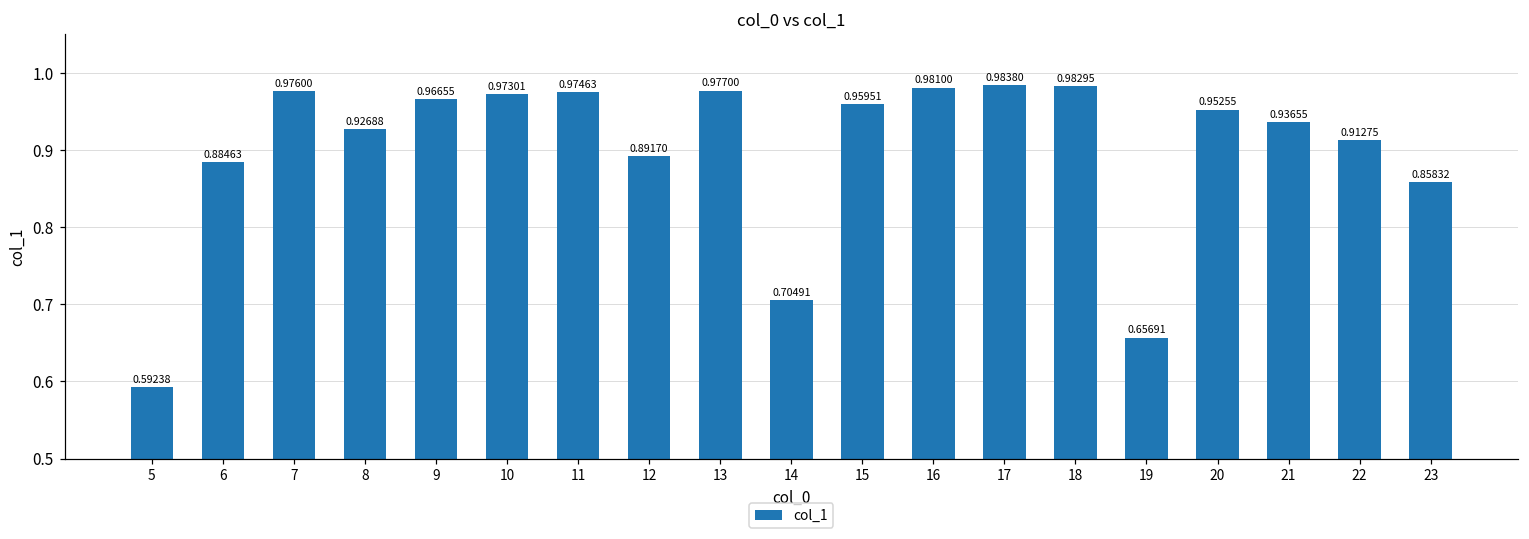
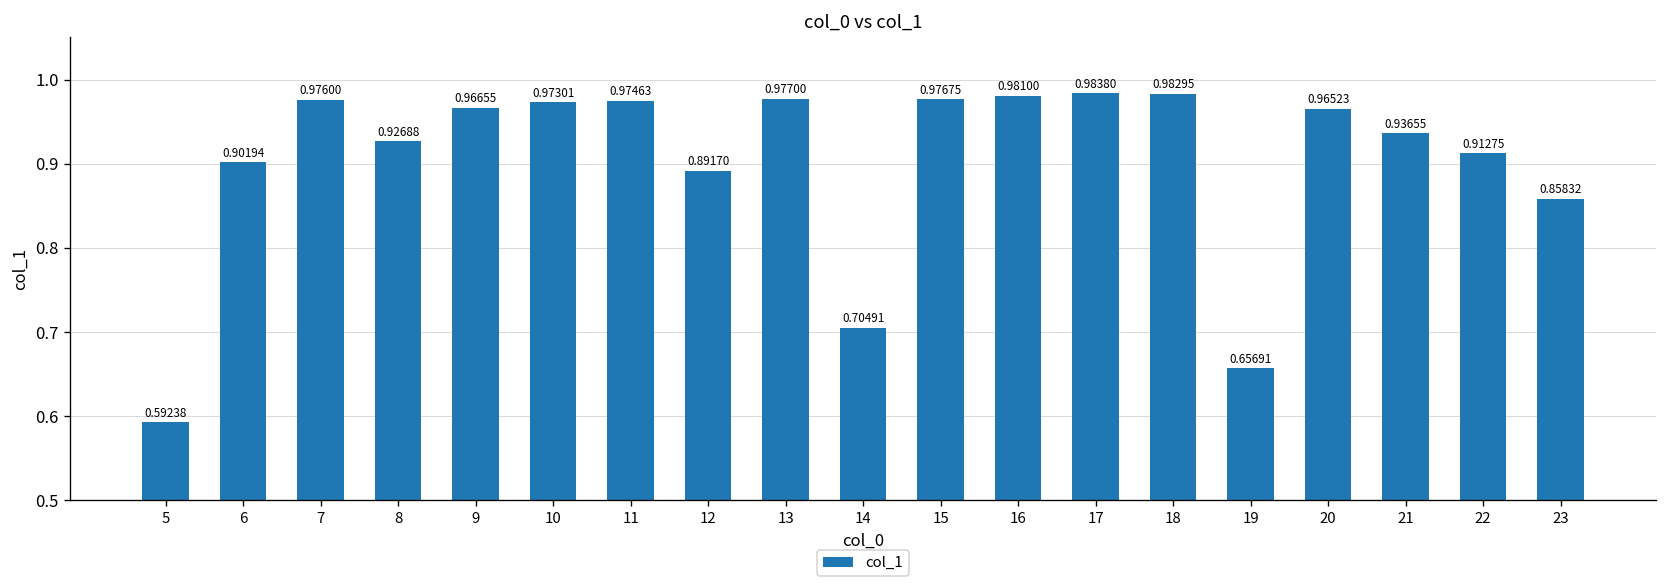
  {
    "5": 0.59238,
-   "6": 0.88463,
+   "6": 0.90194,
    "7": 0.97600,
    "8": 0.92688,
    "9": 0.96655,
    "10": 0.97301,
    "11": 0.97463,
    "12": 0.89170,
    "13": 0.97700,
    "14": 0.70491,
-   "15": 0.95951,
+   "15": 0.97675,
    "16": 0.98100,
    "17": 0.98380,
    "18": 0.98295,
    "19": 0.65691,
-   "20": 0.95255,
+   "20": 0.96523,
    "21": 0.93655,
    "22": 0.91275,
    "23": 0.85832
  }
